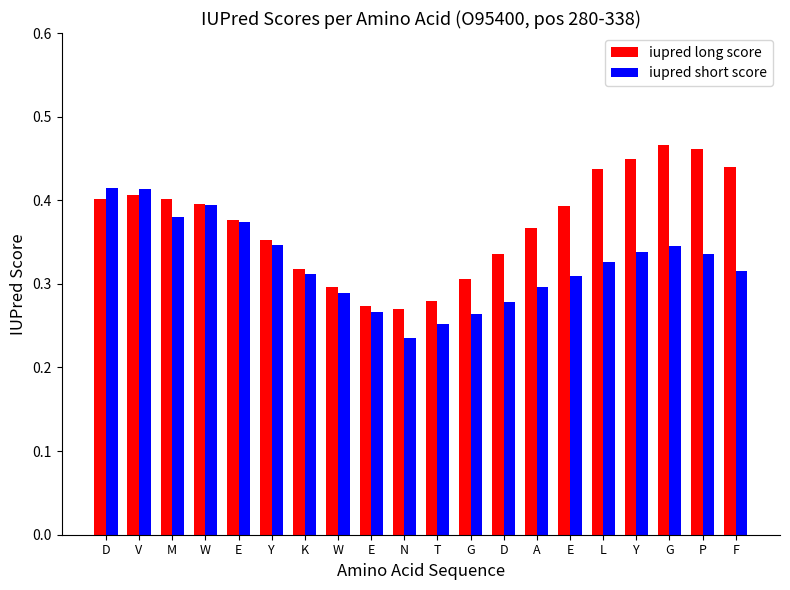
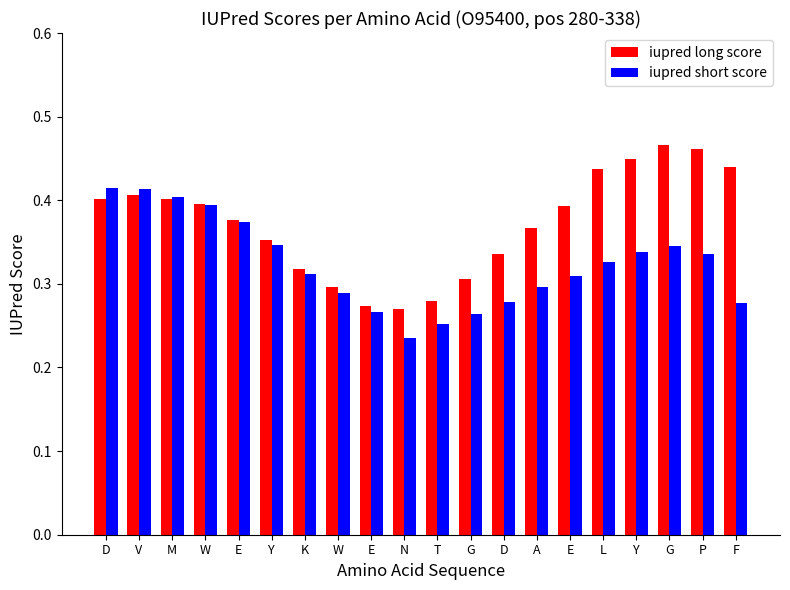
  {
    "iupred long score": {
      "V": 0.41,
      "M": 0.40,
      "K": 0.32,
      "N": 0.27,
      "T": 0.28,
      "A": 0.37,
      "L": 0.44,
      "P": 0.46,
      "F": 0.44
    },
    "iupred short score": {
      "V": 0.41,
-     "M": 0.38,
+     "M": 0.40,
      "K": 0.31,
      "N": 0.24,
      "T": 0.25,
      "A": 0.30,
      "L": 0.33,
      "P": 0.34,
-     "F": 0.31
+     "F": 0.28
    }
  }
